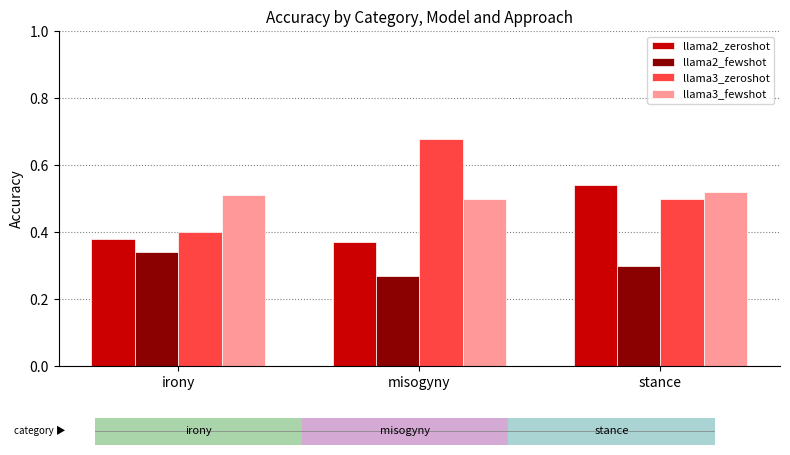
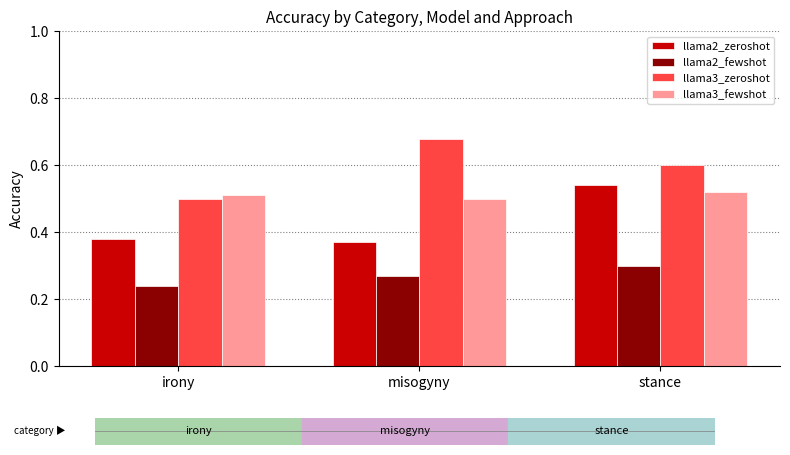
  {
    "llama2_zeroshot": {
      "irony": 0.38,
      "misogyny": 0.37,
      "stance": 0.54
    },
    "llama2_fewshot": {
-     "irony": 0.34,
+     "irony": 0.24,
      "misogyny": 0.27,
      "stance": 0.30
    },
    "llama3_zeroshot": {
-     "irony": 0.4,
+     "irony": 0.5,
      "misogyny": 0.68,
-     "stance": 0.5
+     "stance": 0.6
    },
    "llama3_fewshot": {
      "irony": 0.51,
      "misogyny": 0.50,
      "stance": 0.52
    }
  }
